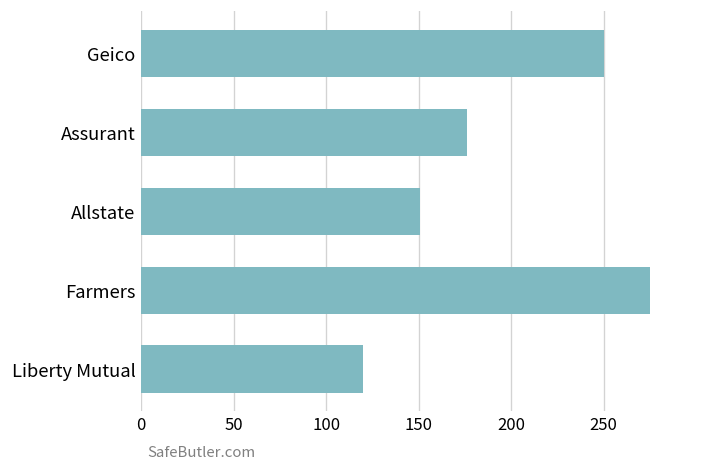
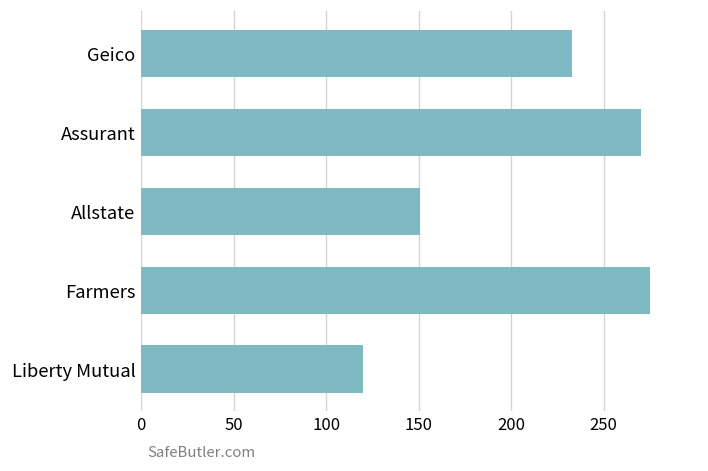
  {
-   "Geico": 250,
-   "Assurant": 176,
+   "Geico": 233,
+   "Assurant": 270,
    "Allstate": 151,
    "Farmers": 275,
    "Liberty Mutual": 120
  }
